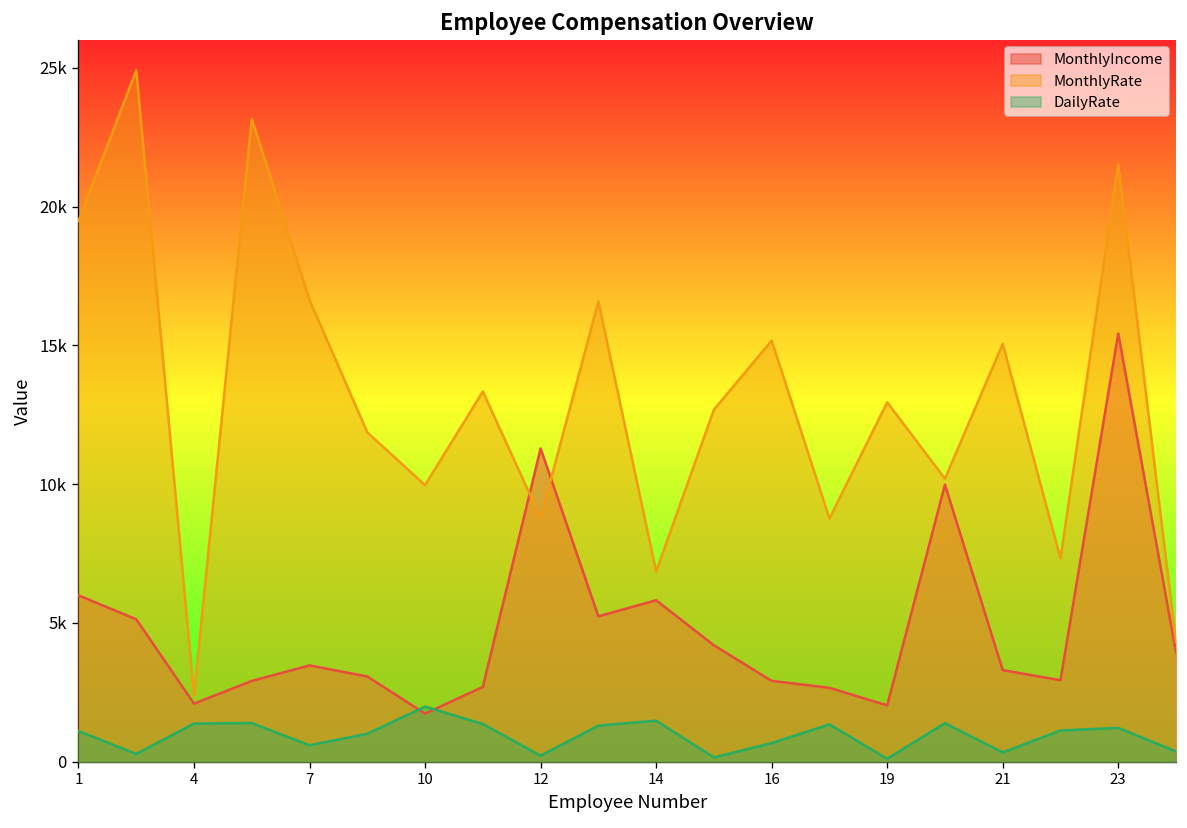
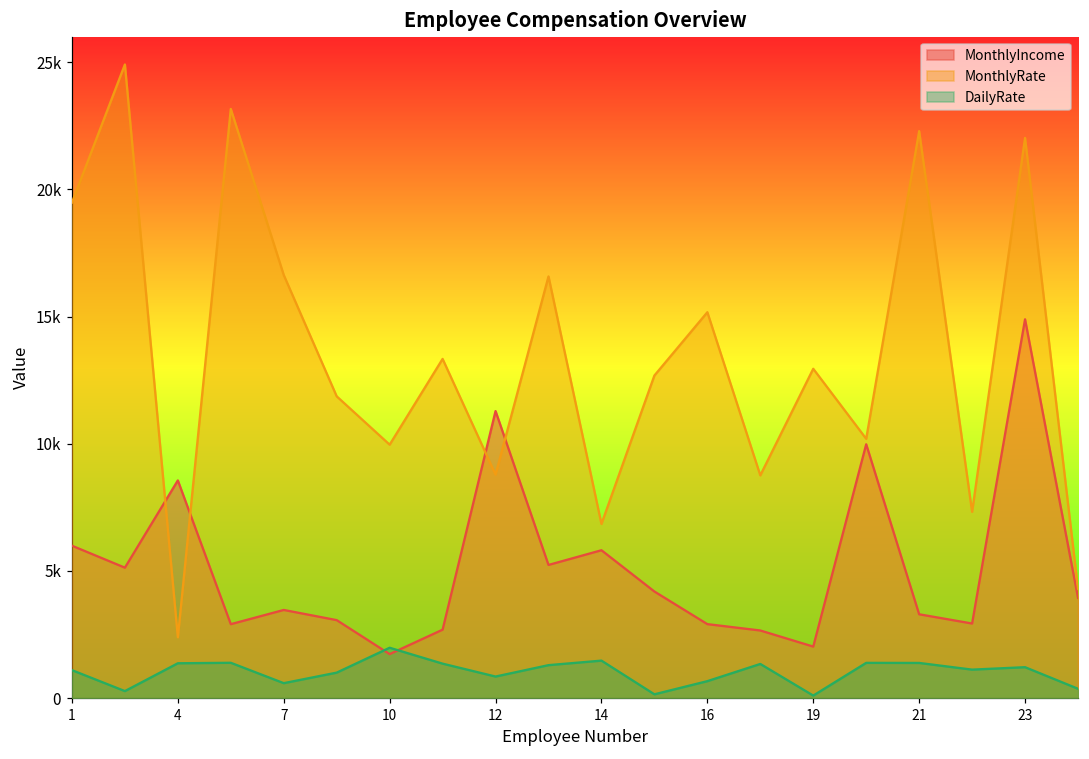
  {
    "MonthlyIncome": {
-     "4": 2100,
+     "4": 8600,
      "10": 1700,
      "12": 11300,
      "14": 5800,
      "16": 2900,
      "21": 3300,
-     "23": 15400
+     "23": 14900
    },
    "MonthlyRate": {
      "4": 2400,
      "10": 10000,
      "12": 8800,
      "14": 6800,
      "16": 15200,
-     "21": 15100,
-     "23": 21500
+     "21": 22300,
+     "23": 22000
    },
    "DailyRate": {
      "4": 1400,
      "10": 2000,
-     "12": 200,
+     "12": 900,
      "14": 1500,
      "16": 700,
-     "21": 300,
+     "21": 1400,
      "23": 1200
    }
  }
